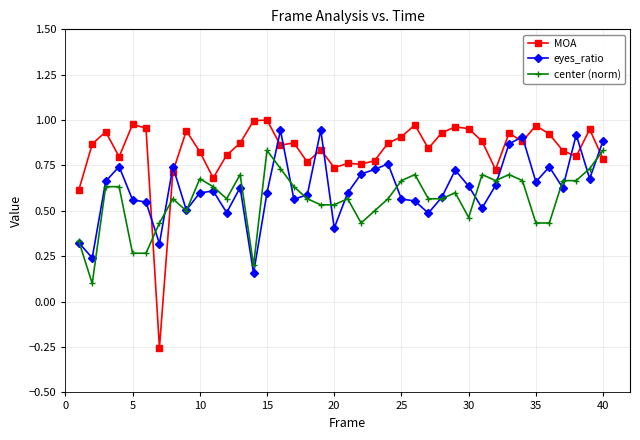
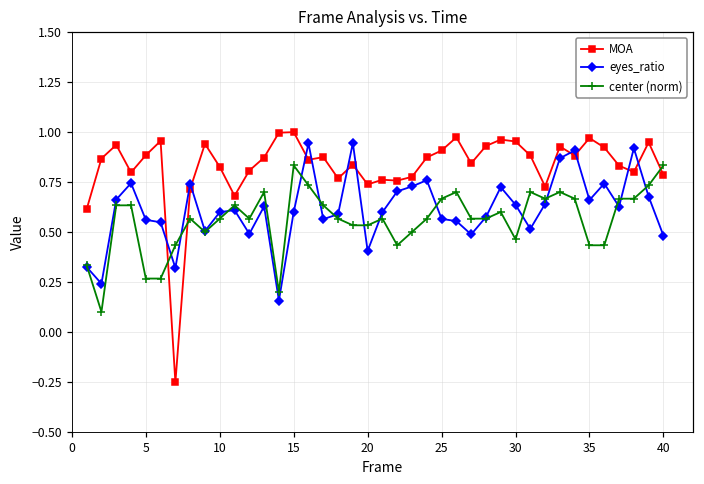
  {
    "MOA": {
-     "5": 0.98,
+     "5": 0.88,
      "10": 0.83,
      "15": 1.00,
      "20": 0.74,
      "25": 0.91,
      "30": 0.95,
      "35": 0.97,
      "40": 0.79
    },
    "eyes_ratio": {
      "5": 0.56,
      "10": 0.60,
      "15": 0.60,
      "20": 0.41,
      "25": 0.57,
      "30": 0.64,
      "35": 0.66,
-     "40": 0.89
+     "40": 0.48
    },
    "center (norm)": {
      "5": 0.27,
-     "10": 0.68,
+     "10": 0.57,
      "15": 0.83,
      "20": 0.53,
      "25": 0.67,
      "30": 0.46,
      "35": 0.43,
      "40": 0.83
    }
  }
